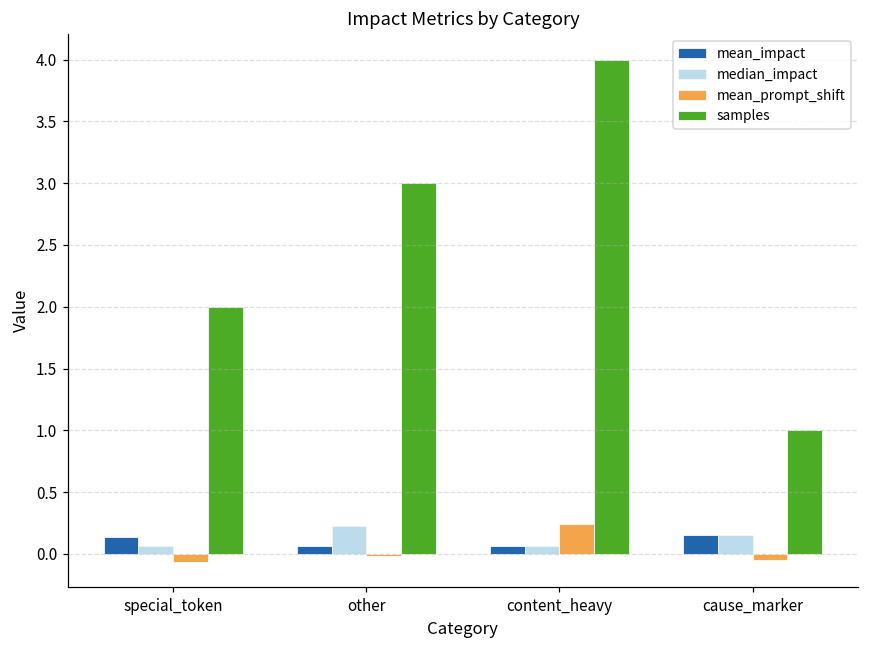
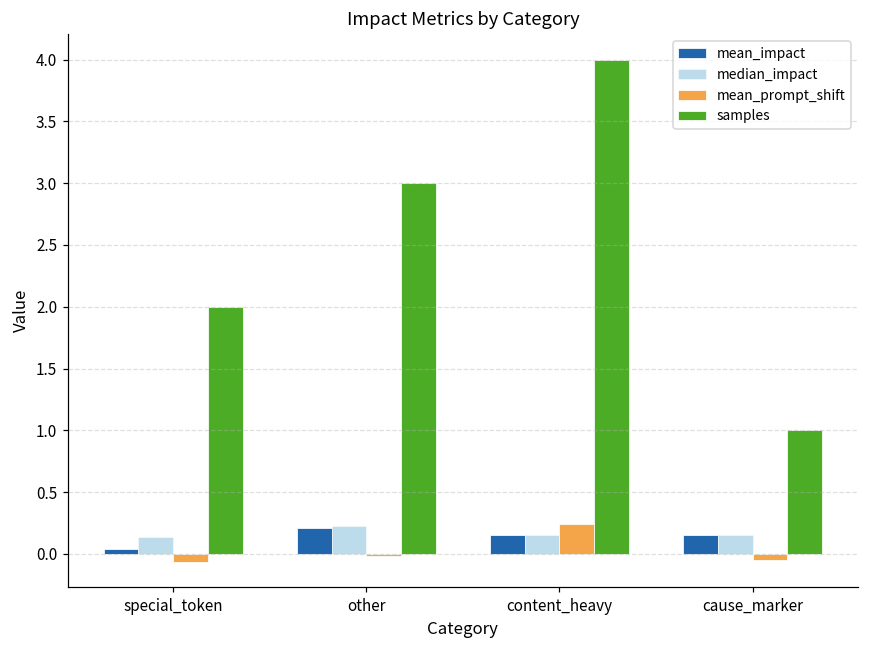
  {
    "mean_impact": {
-     "special_token": 0.14,
-     "other": 0.07,
-     "content_heavy": 0.06,
+     "special_token": 0.04,
+     "other": 0.21,
+     "content_heavy": 0.15,
      "cause_marker": 0.15
    },
    "median_impact": {
-     "special_token": 0.06,
+     "special_token": 0.14,
      "other": 0.22,
-     "content_heavy": 0.06,
+     "content_heavy": 0.16,
      "cause_marker": 0.15
    },
    "mean_prompt_shift": {
      "special_token": -0.07,
      "content_heavy": 0.24,
      "cause_marker": -0.05
    },
    "samples": {
      "special_token": 2.00,
      "other": 3.00,
      "content_heavy": 4.00,
      "cause_marker": 1.00
    }
  }
